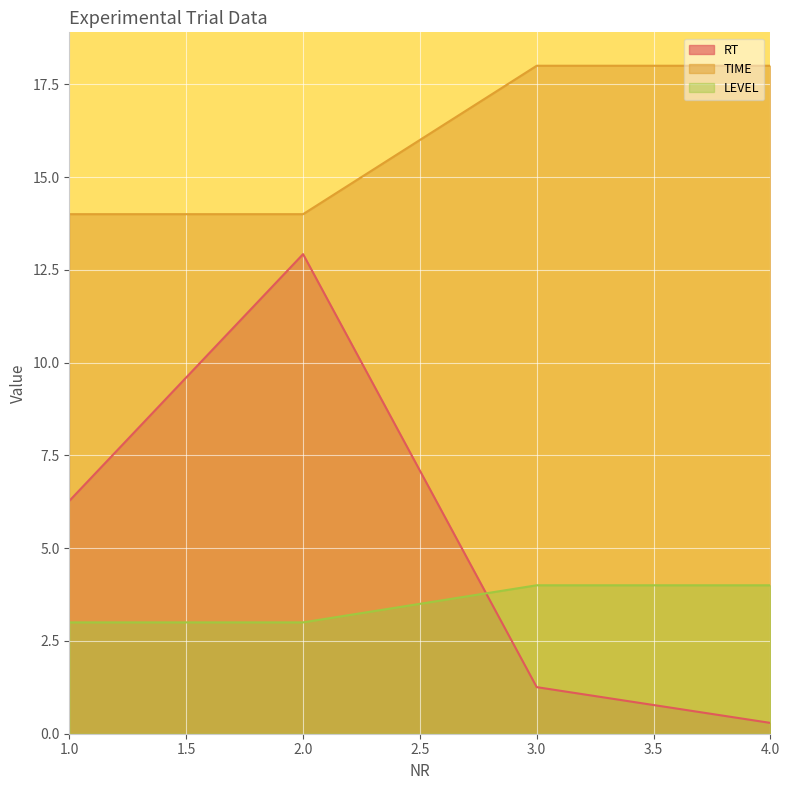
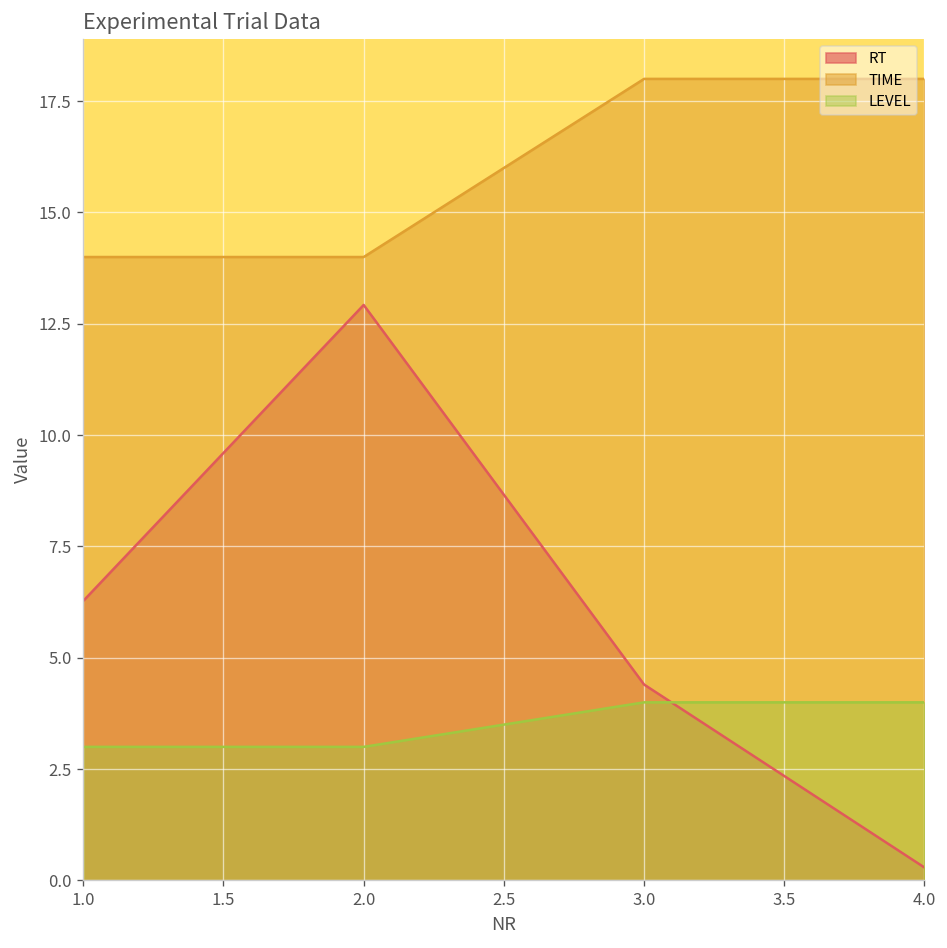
  {
    "RT": {
      "1.0": 6.3,
      "2.0": 12.9,
-     "3.0": 1.3,
+     "3.0": 4.4,
      "4.0": 0.3
    }
  }
